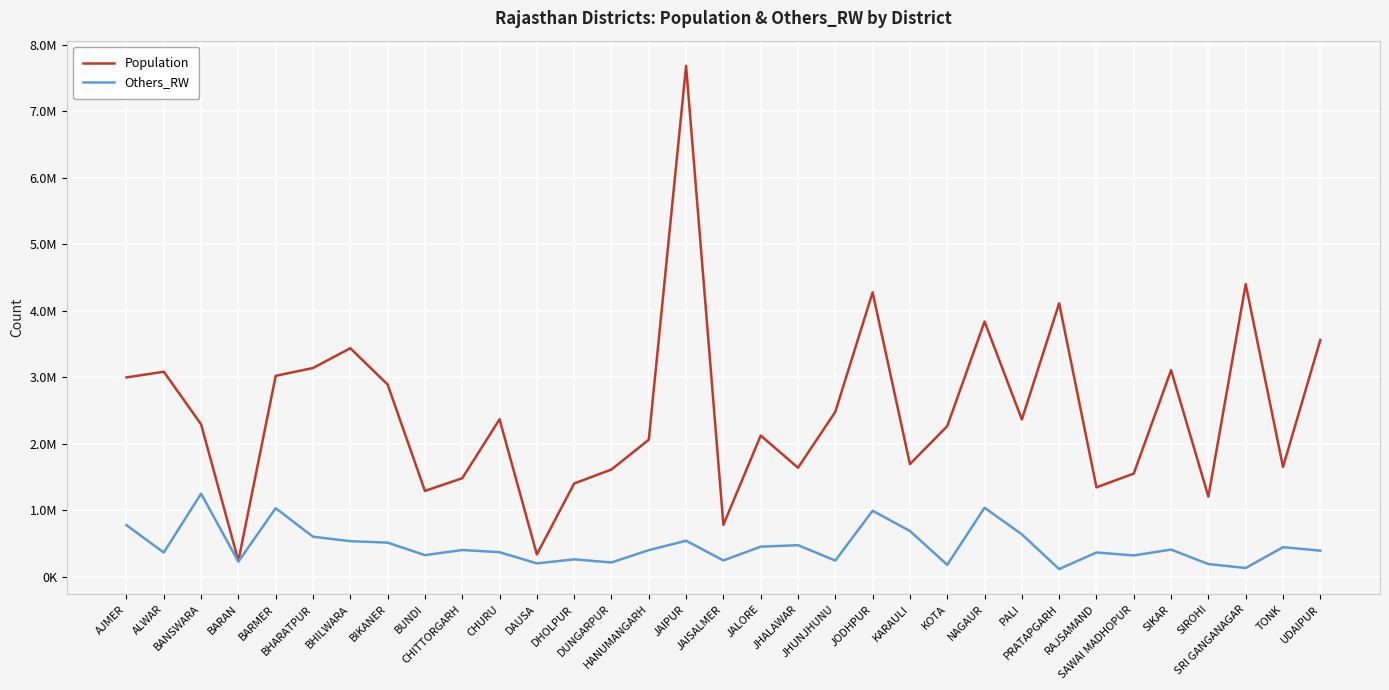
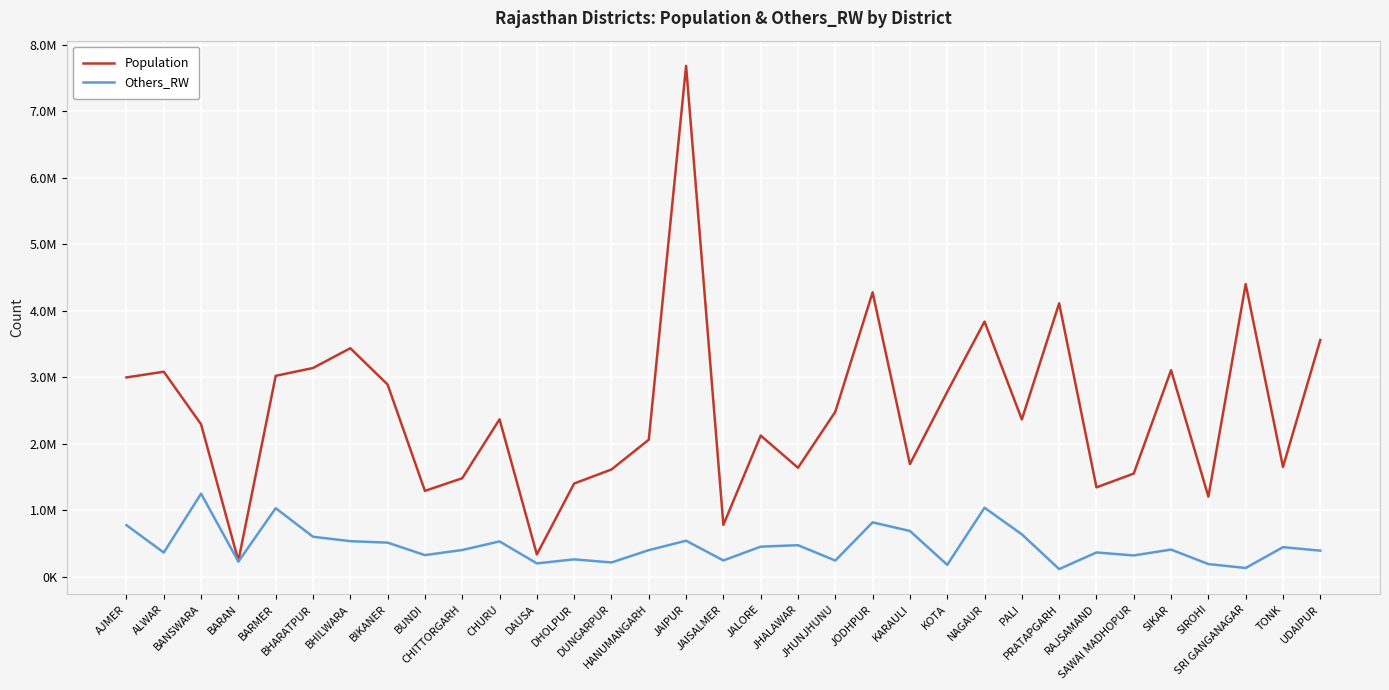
  {
    "Population": {
      "AJMER": 3000000,
      "ALWAR": 3100000,
      "BANSWARA": 2300000,
      "BARMER": 3000000,
      "BHARATPUR": 3100000,
      "BHILWARA": 3400000,
      "BIKANER": 2900000,
      "BUNDI": 1300000,
      "CHITTORGARH": 1500000,
      "CHURU": 2400000,
      "DAUSA": 300000,
      "DHOLPUR": 1400000,
      "DUNGARPUR": 1600000,
      "HANUMANGARH": 2100000,
      "JAIPUR": 7700000,
      "JAISALMER": 800000,
      "JALORE": 2100000,
      "JHALAWAR": 1600000,
      "JHUNJHUNU": 2500000,
      "JODHPUR": 4300000,
      "KARAULI": 1700000,
-     "KOTA": 2300000,
+     "KOTA": 2800000,
      "NAGAUR": 3800000,
      "PALI": 2400000,
      "PRATAPGARH": 4100000,
      "RAJSAMAND": 1300000,
      "SAWAI MADHOPUR": 1500000,
      "SIKAR": 3100000,
      "SIROHI": 1200000,
      "SRI GANGANAGAR": 4400000,
      "TONK": 1600000,
      "UDAIPUR": 3600000
    },
    "Others_RW": {
      "AJMER": 800000,
      "ALWAR": 400000,
      "BANSWARA": 1200000,
      "BARMER": 1000000,
      "BHARATPUR": 600000,
      "BHILWARA": 500000,
      "BIKANER": 500000,
      "BUNDI": 300000,
      "CHITTORGARH": 400000,
-     "CHURU": 400000,
+     "CHURU": 500000,
      "DAUSA": 200000,
      "DHOLPUR": 300000,
      "DUNGARPUR": 200000,
      "HANUMANGARH": 400000,
      "JAIPUR": 500000,
      "JAISALMER": 200000,
      "JALORE": 400000,
      "JHALAWAR": 500000,
      "JHUNJHUNU": 200000,
-     "JODHPUR": 1000000,
+     "JODHPUR": 800000,
      "KARAULI": 700000,
      "KOTA": 200000,
      "NAGAUR": 1000000,
      "PALI": 600000,
      "PRATAPGARH": 100000,
      "RAJSAMAND": 400000,
      "SAWAI MADHOPUR": 300000,
      "SIKAR": 400000,
      "SIROHI": 200000,
      "SRI GANGANAGAR": 100000,
      "TONK": 400000,
      "UDAIPUR": 400000
    }
  }
